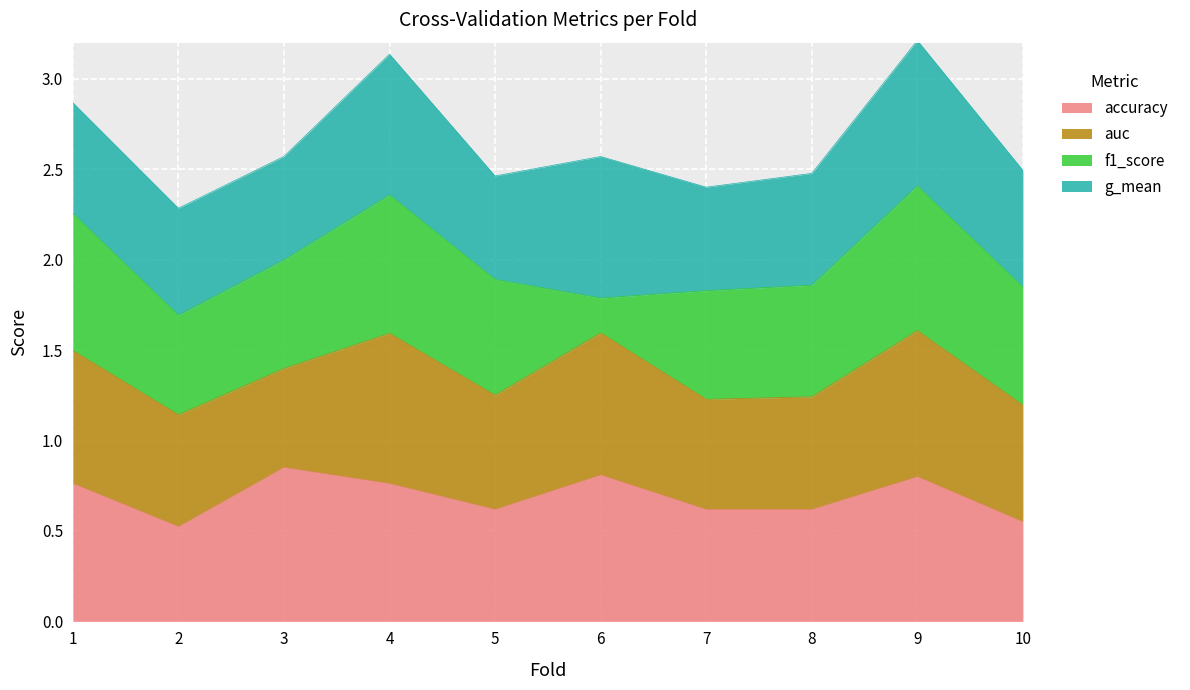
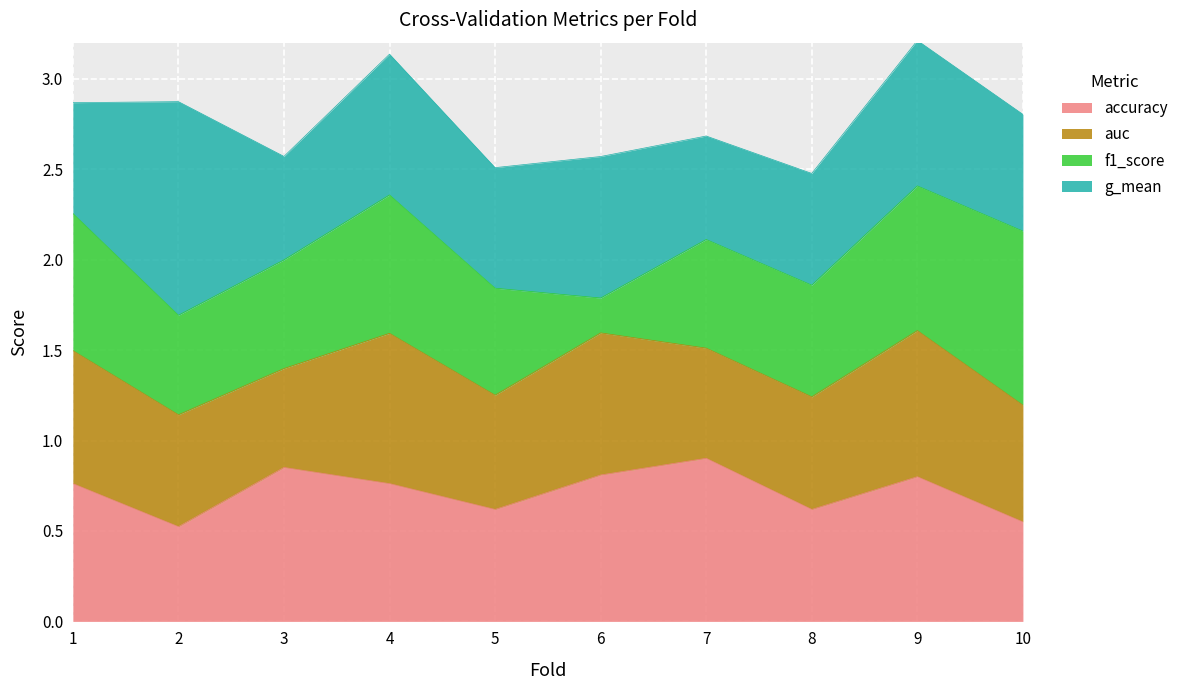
  {
    "accuracy": {
      "1": 0.76,
      "2": 0.52,
      "3": 0.85,
      "4": 0.76,
      "5": 0.62,
      "6": 0.81,
-     "7": 0.62,
+     "7": 0.90,
      "8": 0.62,
      "9": 0.80,
      "10": 0.55
    },
    "auc": {
      "1": 0.74,
      "2": 0.62,
      "3": 0.55,
      "4": 0.83,
      "5": 0.63,
      "6": 0.79,
      "7": 0.61,
      "8": 0.62,
      "9": 0.81,
      "10": 0.65
    },
    "f1_score": {
      "1": 0.76,
      "2": 0.55,
      "3": 0.60,
      "4": 0.77,
-     "5": 0.64,
+     "5": 0.59,
      "6": 0.19,
      "7": 0.60,
      "8": 0.62,
      "9": 0.80,
-     "10": 0.65
+     "10": 0.96
    },
    "g_mean": {
      "1": 0.61,
-     "2": 0.59,
+     "2": 1.18,
      "3": 0.57,
      "4": 0.78,
-     "5": 0.57,
+     "5": 0.67,
      "6": 0.78,
      "7": 0.57,
      "8": 0.62,
      "10": 0.65
    }
  }
